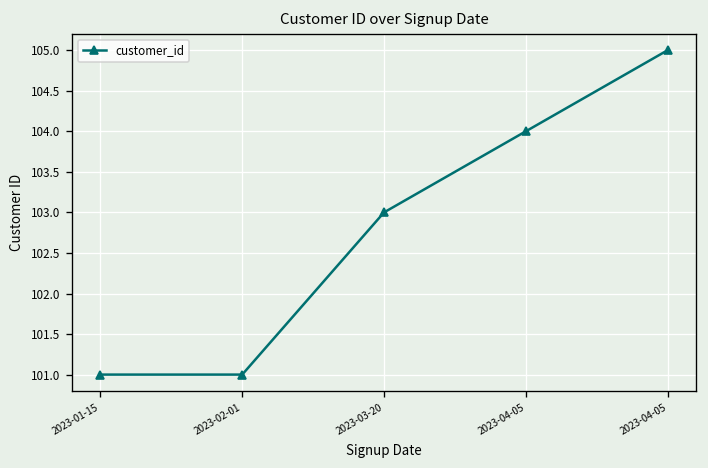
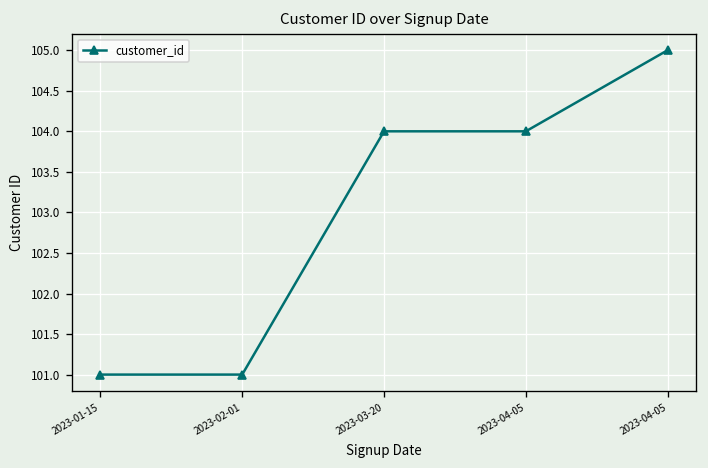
  {
    "2023-01-15": 101,
    "2023-02-01": 101,
-   "2023-03-20": 103
+   "2023-03-20": 104
  }
